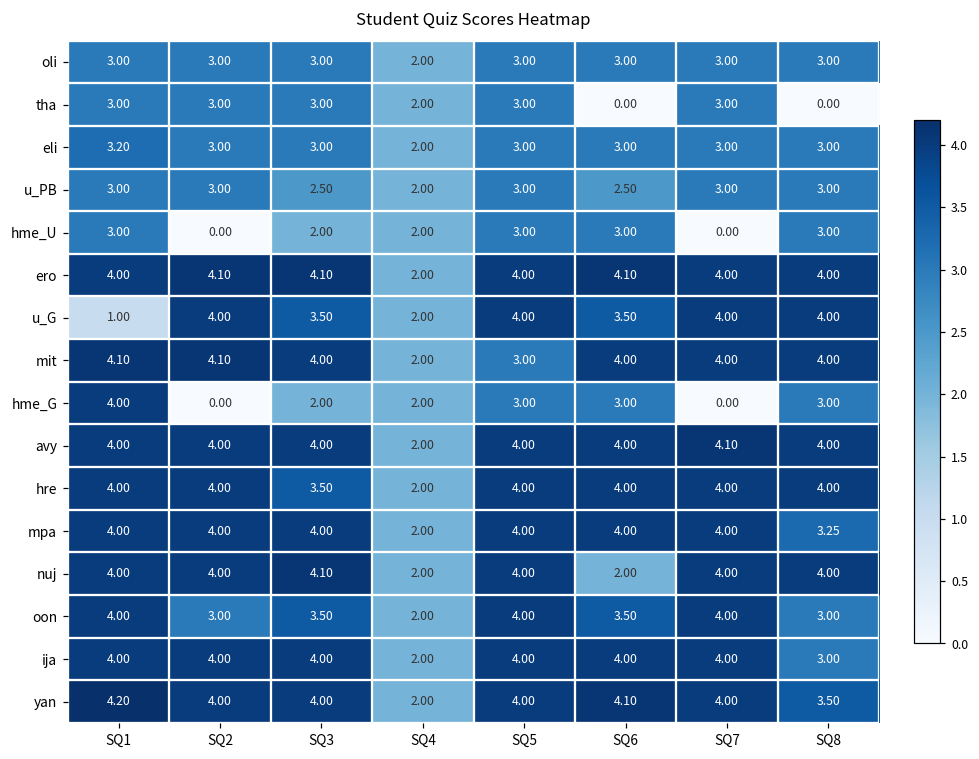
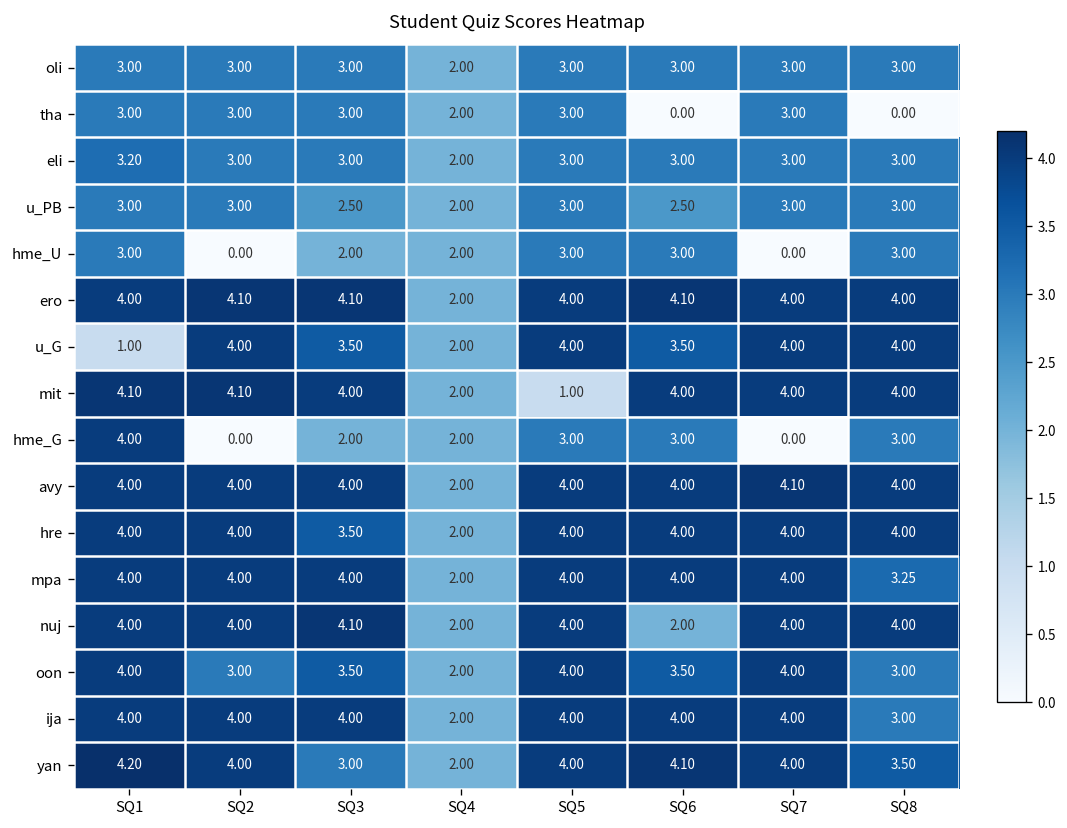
  {
    "oli": {
      "SQ1": 3.00,
      "SQ2": 3.00,
      "SQ3": 3.00,
      "SQ4": 2.00,
      "SQ5": 3.00,
      "SQ6": 3.00,
      "SQ7": 3.00,
      "SQ8": 3.00
    },
    "tha": {
      "SQ1": 3.00,
      "SQ2": 3.00,
      "SQ3": 3.00,
      "SQ4": 2.00,
      "SQ5": 3.00,
      "SQ6": 0.00,
      "SQ7": 3.00,
      "SQ8": 0.00
    },
    "eli": {
      "SQ1": 3.20,
      "SQ2": 3.00,
      "SQ3": 3.00,
      "SQ4": 2.00,
      "SQ5": 3.00,
      "SQ6": 3.00,
      "SQ7": 3.00,
      "SQ8": 3.00
    },
    "u_PB": {
      "SQ1": 3.00,
      "SQ2": 3.00,
      "SQ3": 2.50,
      "SQ4": 2.00,
      "SQ5": 3.00,
      "SQ6": 2.50,
      "SQ7": 3.00,
      "SQ8": 3.00
    },
    "hme_U": {
      "SQ1": 3.00,
      "SQ2": 0.00,
      "SQ3": 2.00,
      "SQ4": 2.00,
      "SQ5": 3.00,
      "SQ6": 3.00,
      "SQ7": 0.00,
      "SQ8": 3.00
    },
    "ero": {
      "SQ1": 4.00,
      "SQ2": 4.10,
      "SQ3": 4.10,
      "SQ4": 2.00,
      "SQ5": 4.00,
      "SQ6": 4.10,
      "SQ7": 4.00,
      "SQ8": 4.00
    },
    "u_G": {
      "SQ1": 1.00,
      "SQ2": 4.00,
      "SQ3": 3.50,
      "SQ4": 2.00,
      "SQ5": 4.00,
      "SQ6": 3.50,
      "SQ7": 4.00,
      "SQ8": 4.00
    },
    "mit": {
      "SQ1": 4.10,
      "SQ2": 4.10,
      "SQ3": 4.00,
      "SQ4": 2.00,
-     "SQ5": 3.00,
+     "SQ5": 1.00,
      "SQ6": 4.00,
      "SQ7": 4.00,
      "SQ8": 4.00
    },
    "hme_G": {
      "SQ1": 4.00,
      "SQ2": 0.00,
      "SQ3": 2.00,
      "SQ4": 2.00,
      "SQ5": 3.00,
      "SQ6": 3.00,
      "SQ7": 0.00,
      "SQ8": 3.00
    },
    "avy": {
      "SQ1": 4.00,
      "SQ2": 4.00,
      "SQ3": 4.00,
      "SQ4": 2.00,
      "SQ5": 4.00,
      "SQ6": 4.00,
      "SQ7": 4.10,
      "SQ8": 4.00
    },
    "hre": {
      "SQ1": 4.00,
      "SQ2": 4.00,
      "SQ3": 3.50,
      "SQ4": 2.00,
      "SQ5": 4.00,
      "SQ6": 4.00,
      "SQ7": 4.00,
      "SQ8": 4.00
    },
    "mpa": {
      "SQ1": 4.00,
      "SQ2": 4.00,
      "SQ3": 4.00,
      "SQ4": 2.00,
      "SQ5": 4.00,
      "SQ6": 4.00,
      "SQ7": 4.00,
      "SQ8": 3.25
    },
    "nuj": {
      "SQ1": 4.00,
      "SQ2": 4.00,
      "SQ3": 4.10,
      "SQ4": 2.00,
      "SQ5": 4.00,
      "SQ6": 2.00,
      "SQ7": 4.00,
      "SQ8": 4.00
    },
    "oon": {
      "SQ1": 4.00,
      "SQ2": 3.00,
      "SQ3": 3.50,
      "SQ4": 2.00,
      "SQ5": 4.00,
      "SQ6": 3.50,
      "SQ7": 4.00,
      "SQ8": 3.00
    },
    "ija": {
      "SQ1": 4.00,
      "SQ2": 4.00,
      "SQ3": 4.00,
      "SQ4": 2.00,
      "SQ5": 4.00,
      "SQ6": 4.00,
      "SQ7": 4.00,
      "SQ8": 3.00
    },
    "yan": {
      "SQ1": 4.20,
      "SQ2": 4.00,
-     "SQ3": 4.00,
+     "SQ3": 3.00,
      "SQ4": 2.00,
      "SQ5": 4.00,
      "SQ6": 4.10,
      "SQ7": 4.00,
      "SQ8": 3.50
    }
  }
